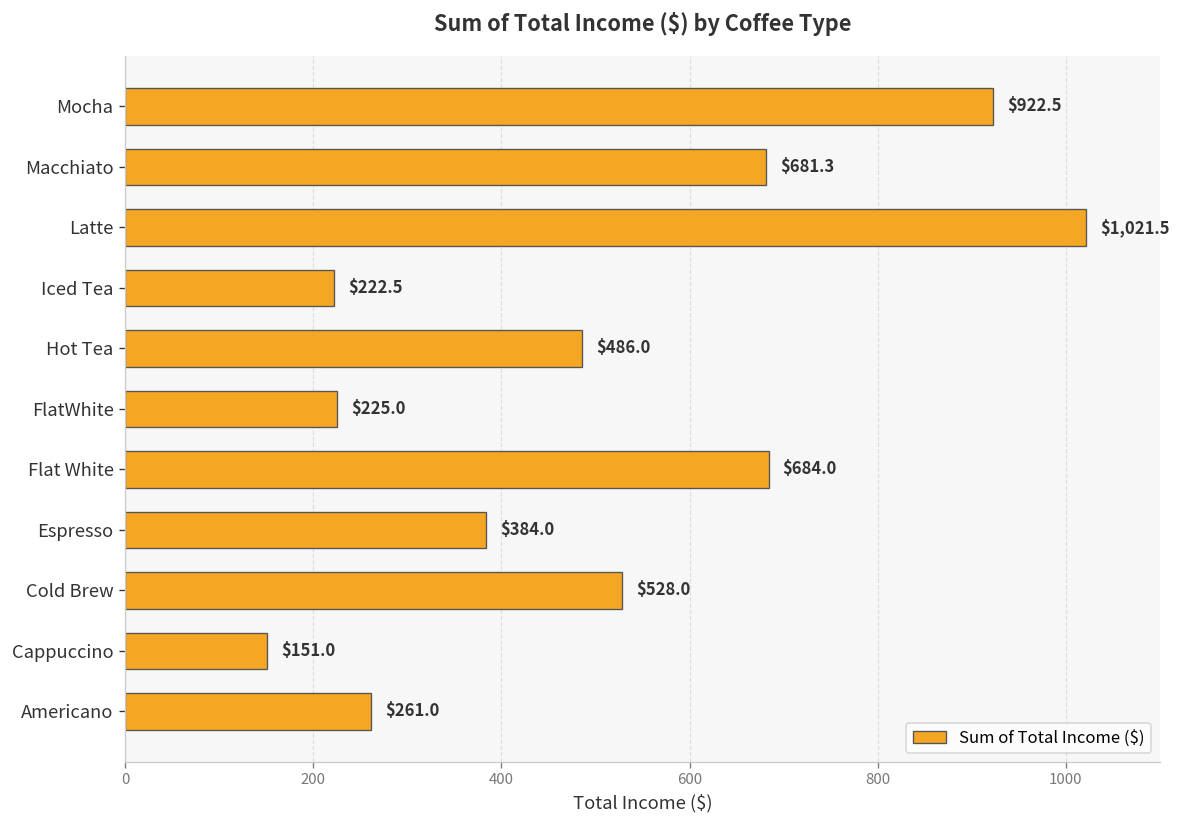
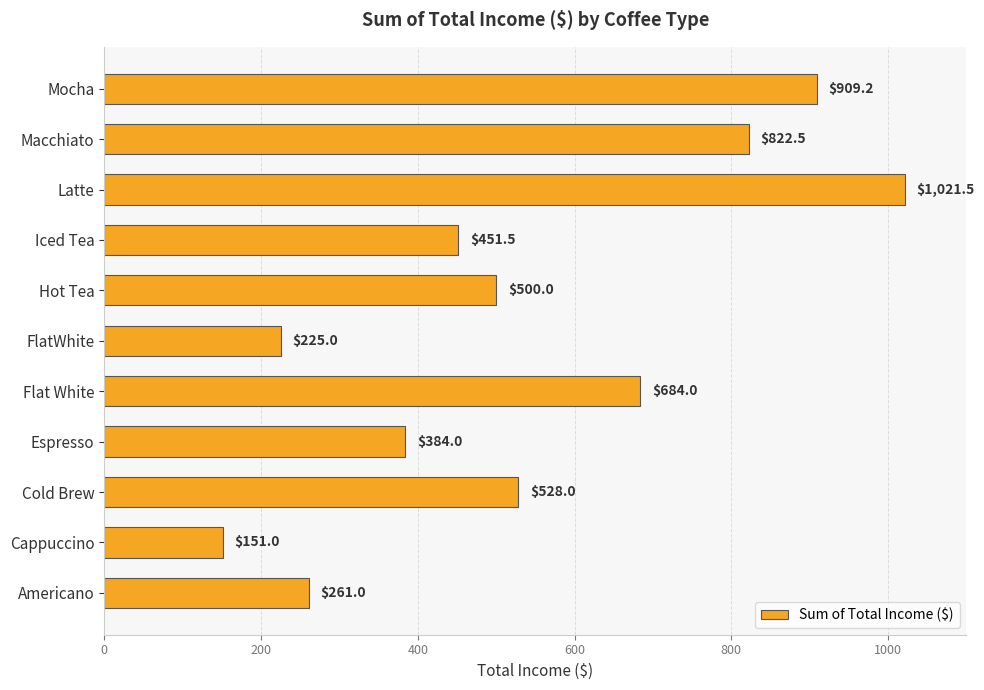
  {
-   "Mocha": "$922.5",
-   "Macchiato": "$681.3",
+   "Mocha": "$909.2",
+   "Macchiato": "$822.5",
    "Latte": "$1,021.5",
-   "Iced Tea": "$222.5",
-   "Hot Tea": "$486.0",
+   "Iced Tea": "$451.5",
+   "Hot Tea": "$500.0",
    "FlatWhite": "$225.0",
    "Flat White": "$684.0",
    "Espresso": "$384.0",
    "Cold Brew": "$528.0",
    "Cappuccino": "$151.0",
    "Americano": "$261.0"
  }
